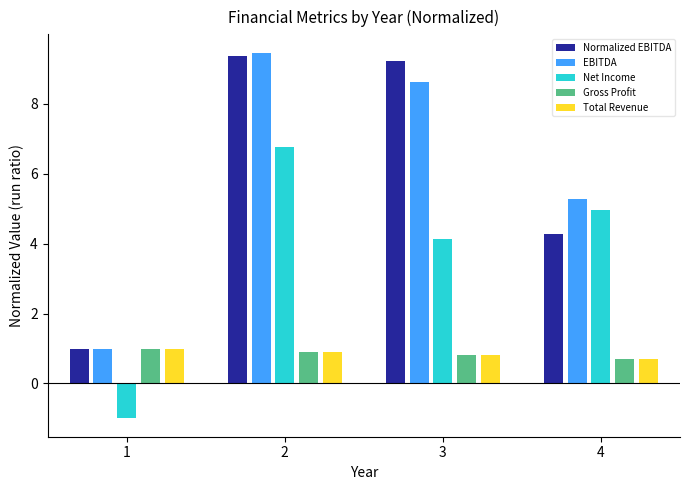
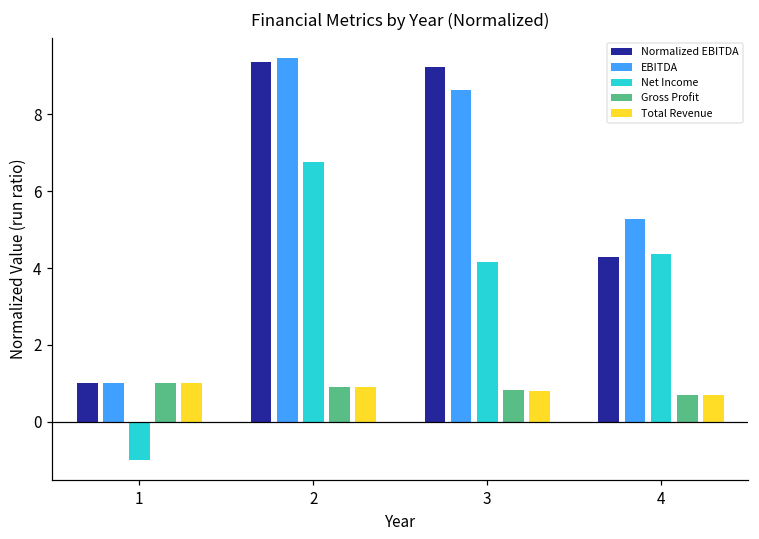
  {
    "Normalized EBITDA": {
      "1": 1.0,
      "2": 9.4,
      "3": 9.2,
      "4": 4.3
    },
    "EBITDA": {
      "1": 1.0,
      "2": 9.5,
      "3": 8.6,
      "4": 5.3
    },
    "Net Income": {
      "1": -1.0,
      "2": 6.8,
      "3": 4.1,
-     "4": 5.0
+     "4": 4.4
    },
    "Gross Profit": {
      "1": 1.0,
      "2": 0.9,
      "3": 0.8,
      "4": 0.7
    },
    "Total Revenue": {
      "1": 1.0,
      "2": 0.9,
      "3": 0.8,
      "4": 0.7
    }
  }
